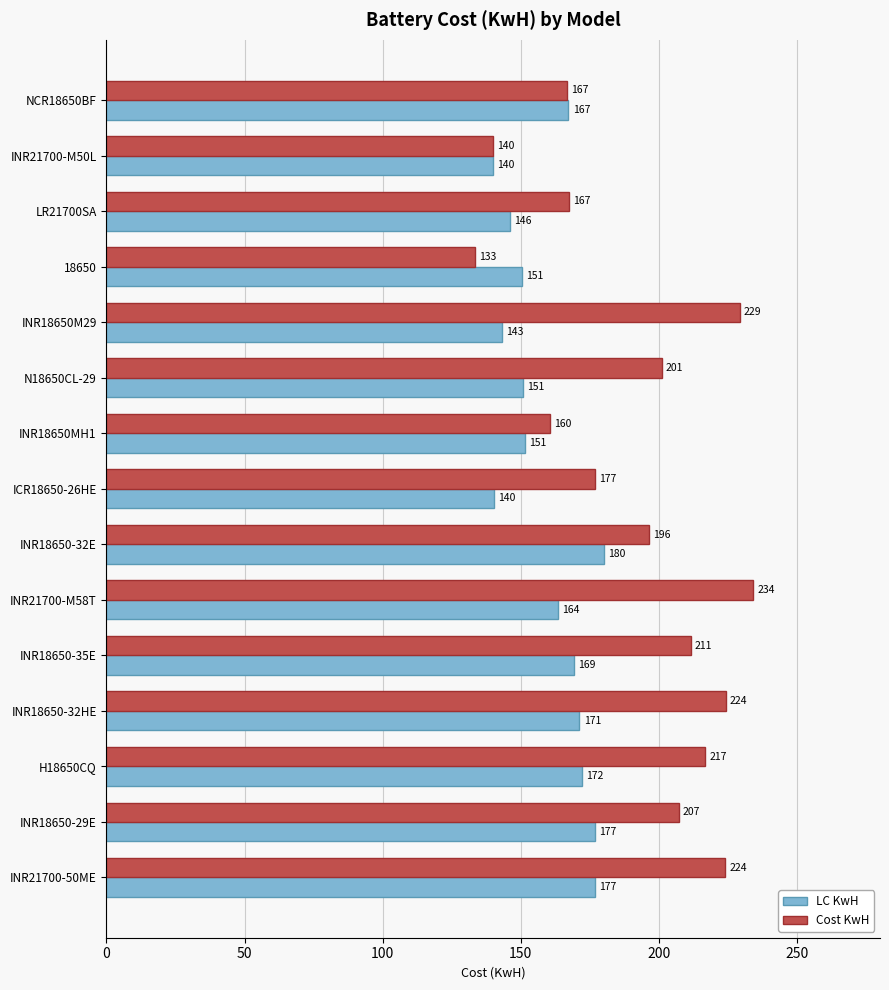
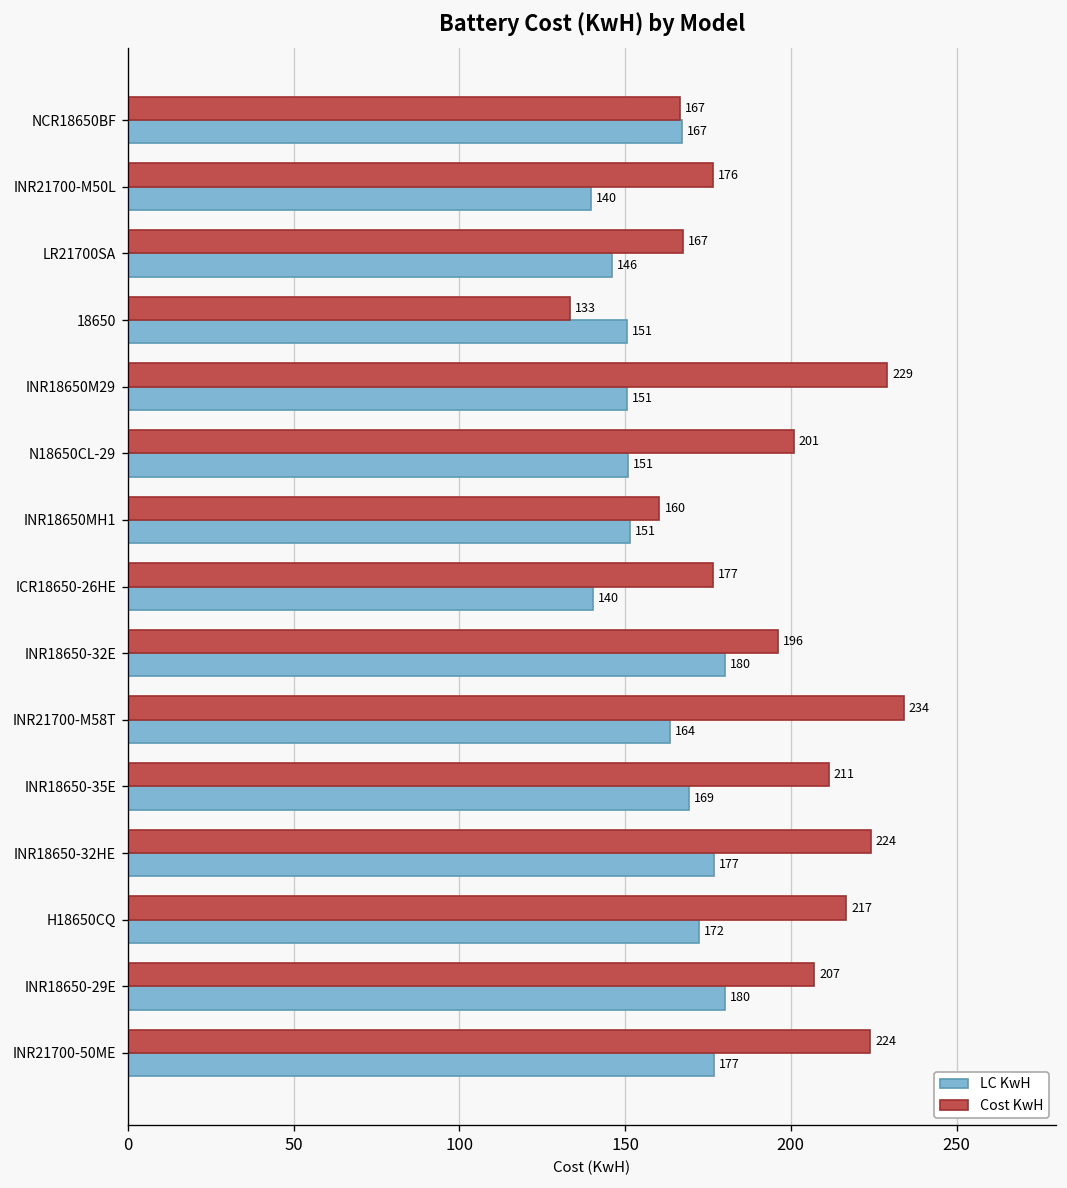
  {
    "LC KwH": {
      "NCR18650BF": 167,
      "INR21700-M50L": 140,
      "LR21700SA": 146,
      "18650": 151,
-     "INR18650M29": 143,
+     "INR18650M29": 151,
      "N18650CL-29": 151,
      "INR18650MH1": 151,
      "ICR18650-26HE": 140,
      "INR18650-32E": 180,
      "INR21700-M58T": 164,
      "INR18650-35E": 169,
-     "INR18650-32HE": 171,
+     "INR18650-32HE": 177,
      "H18650CQ": 172,
-     "INR18650-29E": 177,
+     "INR18650-29E": 180,
      "INR21700-50ME": 177
    },
    "Cost KwH": {
      "NCR18650BF": 167,
-     "INR21700-M50L": 140,
+     "INR21700-M50L": 176,
      "LR21700SA": 167,
      "18650": 133,
      "INR18650M29": 229,
      "N18650CL-29": 201,
      "INR18650MH1": 160,
      "ICR18650-26HE": 177,
      "INR18650-32E": 196,
      "INR21700-M58T": 234,
      "INR18650-35E": 211,
      "INR18650-32HE": 224,
      "H18650CQ": 217,
      "INR18650-29E": 207,
      "INR21700-50ME": 224
    }
  }
